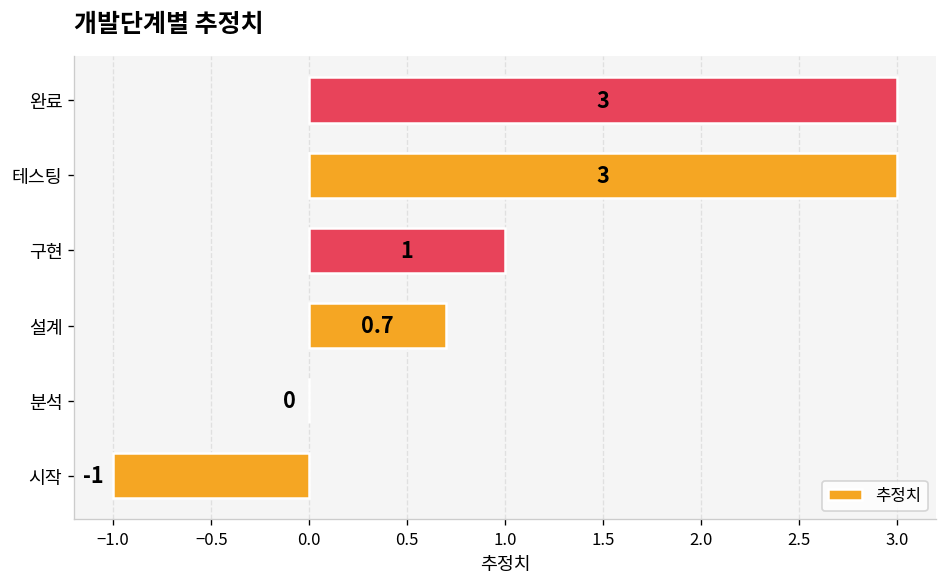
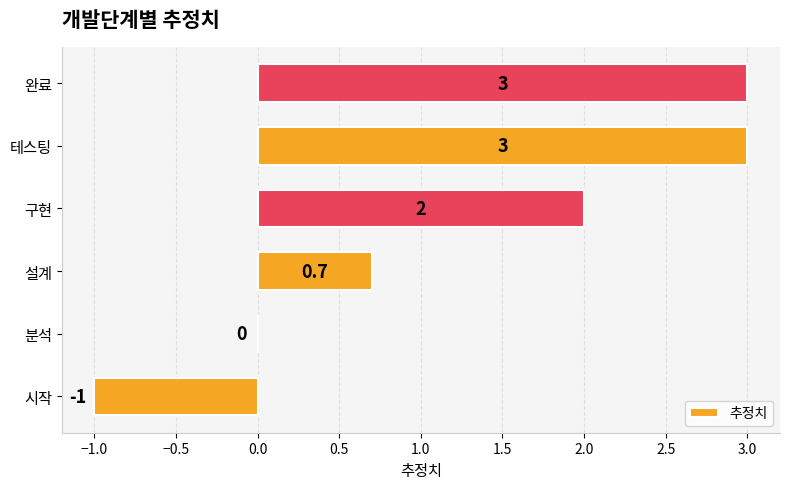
  {
    "완료": 3,
    "테스팅": 3,
-   "구현": 1,
+   "구현": 2,
    "설계": 0.7,
    "분석": 0,
    "시작": -1
  }
